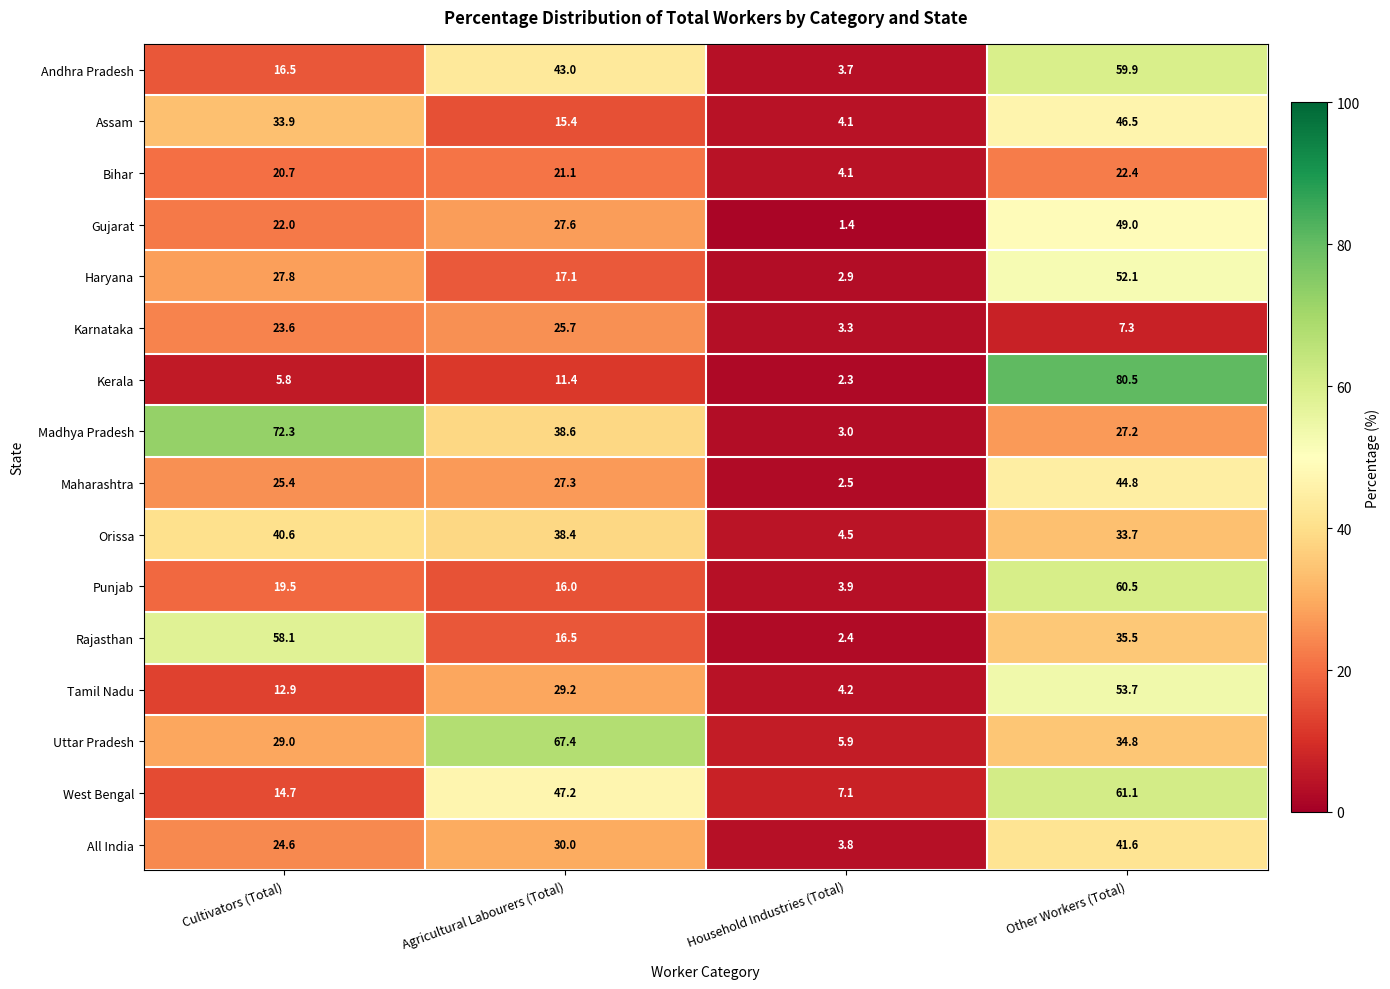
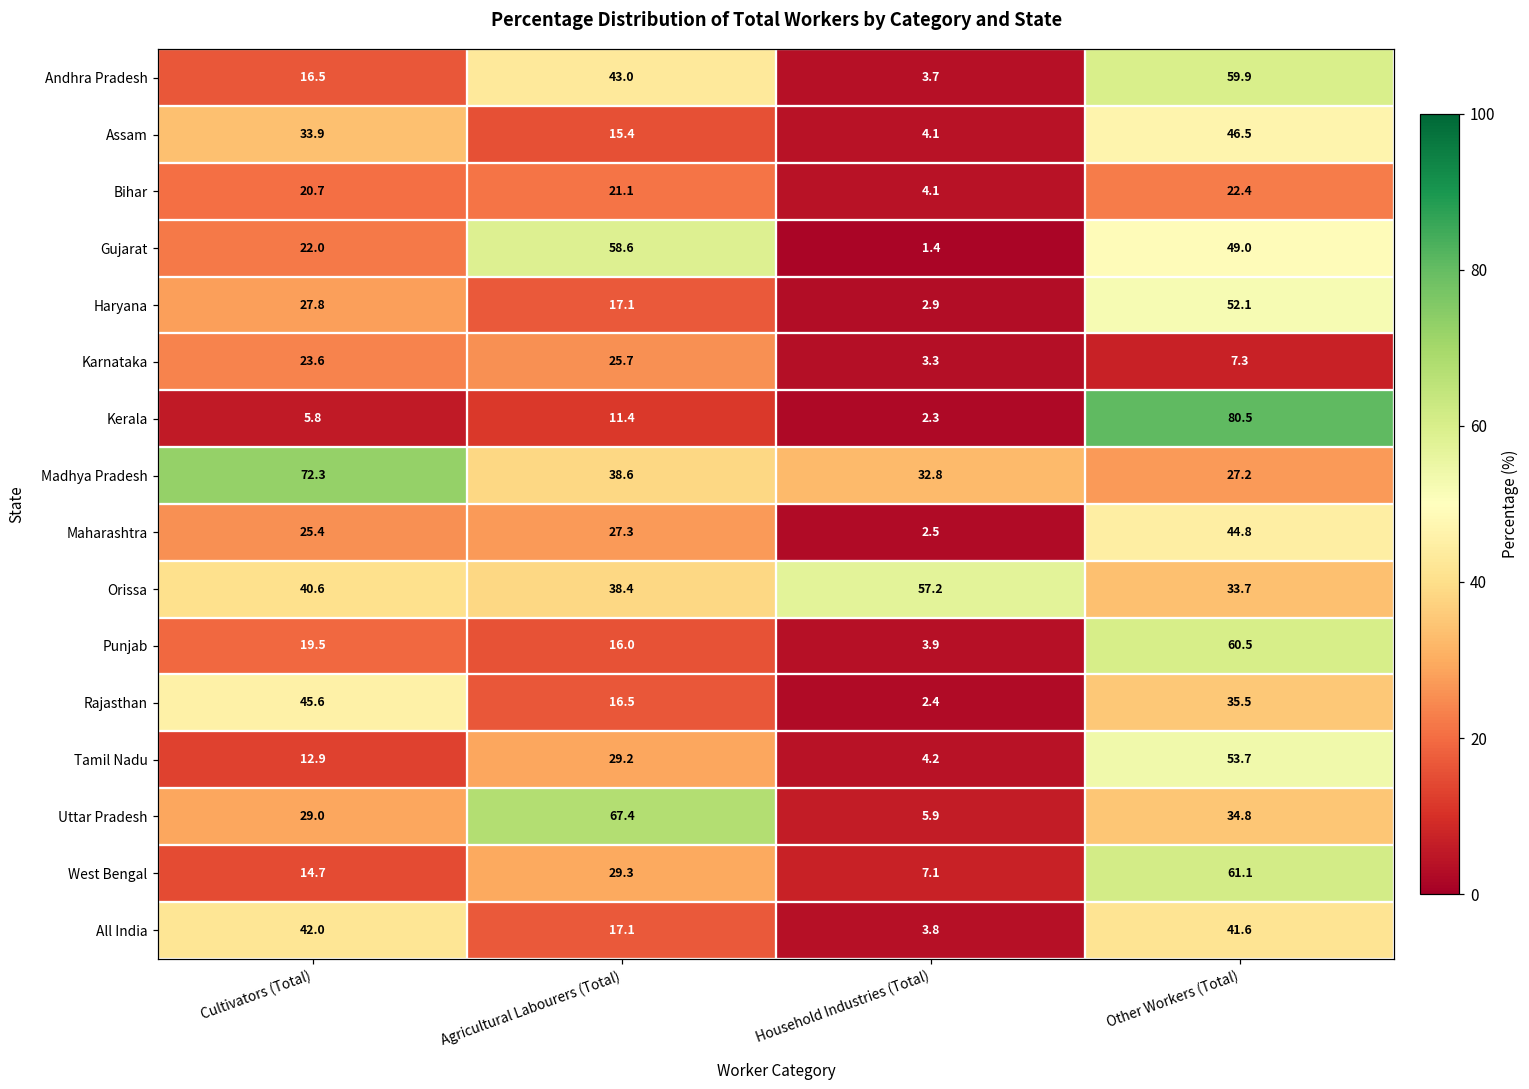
  {
    "Andhra Pradesh": {
      "Cultivators (Total)": 16.5,
      "Agricultural Labourers (Total)": 43.0,
      "Household Industries (Total)": 3.7,
      "Other Workers (Total)": 59.9
    },
    "Assam": {
      "Cultivators (Total)": 33.9,
      "Agricultural Labourers (Total)": 15.4,
      "Household Industries (Total)": 4.1,
      "Other Workers (Total)": 46.5
    },
    "Bihar": {
      "Cultivators (Total)": 20.7,
      "Agricultural Labourers (Total)": 21.1,
      "Household Industries (Total)": 4.1,
      "Other Workers (Total)": 22.4
    },
    "Gujarat": {
      "Cultivators (Total)": 22.0,
-     "Agricultural Labourers (Total)": 27.6,
+     "Agricultural Labourers (Total)": 58.6,
      "Household Industries (Total)": 1.4,
      "Other Workers (Total)": 49.0
    },
    "Haryana": {
      "Cultivators (Total)": 27.8,
      "Agricultural Labourers (Total)": 17.1,
      "Household Industries (Total)": 2.9,
      "Other Workers (Total)": 52.1
    },
    "Karnataka": {
      "Cultivators (Total)": 23.6,
      "Agricultural Labourers (Total)": 25.7,
      "Household Industries (Total)": 3.3,
      "Other Workers (Total)": 7.3
    },
    "Kerala": {
      "Cultivators (Total)": 5.8,
      "Agricultural Labourers (Total)": 11.4,
      "Household Industries (Total)": 2.3,
      "Other Workers (Total)": 80.5
    },
    "Madhya Pradesh": {
      "Cultivators (Total)": 72.3,
      "Agricultural Labourers (Total)": 38.6,
-     "Household Industries (Total)": 3.0,
+     "Household Industries (Total)": 32.8,
      "Other Workers (Total)": 27.2
    },
    "Maharashtra": {
      "Cultivators (Total)": 25.4,
      "Agricultural Labourers (Total)": 27.3,
      "Household Industries (Total)": 2.5,
      "Other Workers (Total)": 44.8
    },
    "Orissa": {
      "Cultivators (Total)": 40.6,
      "Agricultural Labourers (Total)": 38.4,
-     "Household Industries (Total)": 4.5,
+     "Household Industries (Total)": 57.2,
      "Other Workers (Total)": 33.7
    },
    "Punjab": {
      "Cultivators (Total)": 19.5,
      "Agricultural Labourers (Total)": 16.0,
      "Household Industries (Total)": 3.9,
      "Other Workers (Total)": 60.5
    },
    "Rajasthan": {
-     "Cultivators (Total)": 58.1,
+     "Cultivators (Total)": 45.6,
      "Agricultural Labourers (Total)": 16.5,
      "Household Industries (Total)": 2.4,
      "Other Workers (Total)": 35.5
    },
    "Tamil Nadu": {
      "Cultivators (Total)": 12.9,
      "Agricultural Labourers (Total)": 29.2,
      "Household Industries (Total)": 4.2,
      "Other Workers (Total)": 53.7
    },
    "Uttar Pradesh": {
      "Cultivators (Total)": 29.0,
      "Agricultural Labourers (Total)": 67.4,
      "Household Industries (Total)": 5.9,
      "Other Workers (Total)": 34.8
    },
    "West Bengal": {
      "Cultivators (Total)": 14.7,
-     "Agricultural Labourers (Total)": 47.2,
+     "Agricultural Labourers (Total)": 29.3,
      "Household Industries (Total)": 7.1,
      "Other Workers (Total)": 61.1
    },
    "All India": {
-     "Cultivators (Total)": 24.6,
-     "Agricultural Labourers (Total)": 30.0,
+     "Cultivators (Total)": 42.0,
+     "Agricultural Labourers (Total)": 17.1,
      "Household Industries (Total)": 3.8,
      "Other Workers (Total)": 41.6
    }
  }
